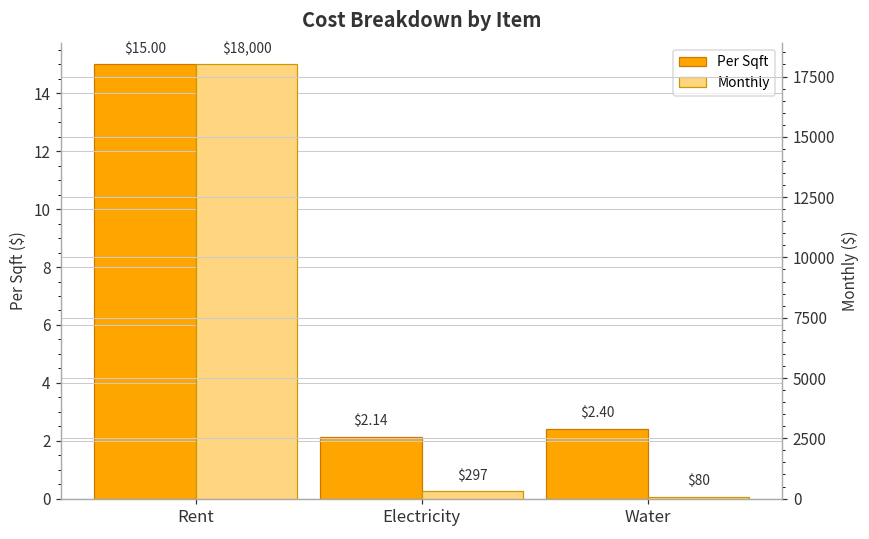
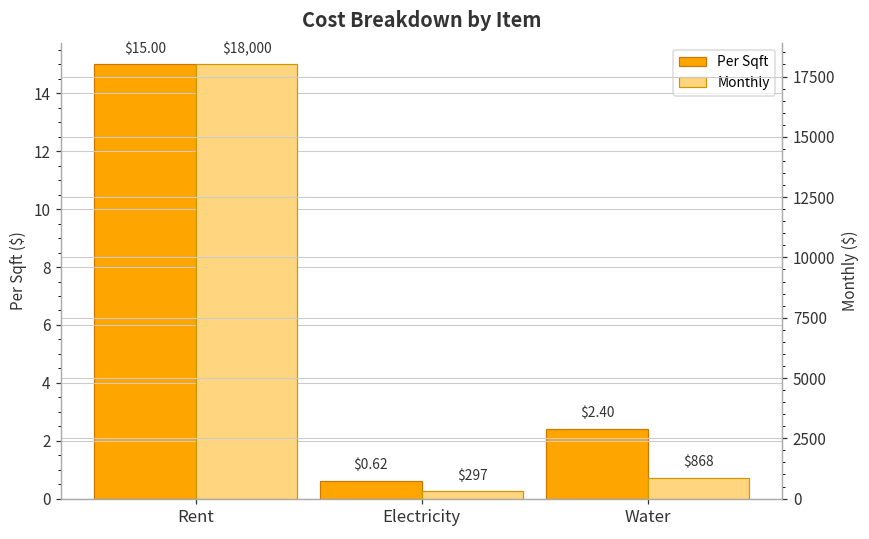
  {
    "Per Sqft": {
      "Rent": "$15.00",
-     "Electricity": "$2.14",
+     "Electricity": "$0.62",
      "Water": "$2.40"
    },
    "Monthly": {
      "Rent": "$18,000",
      "Electricity": "$297",
-     "Water": "$80"
+     "Water": "$868"
    }
  }
